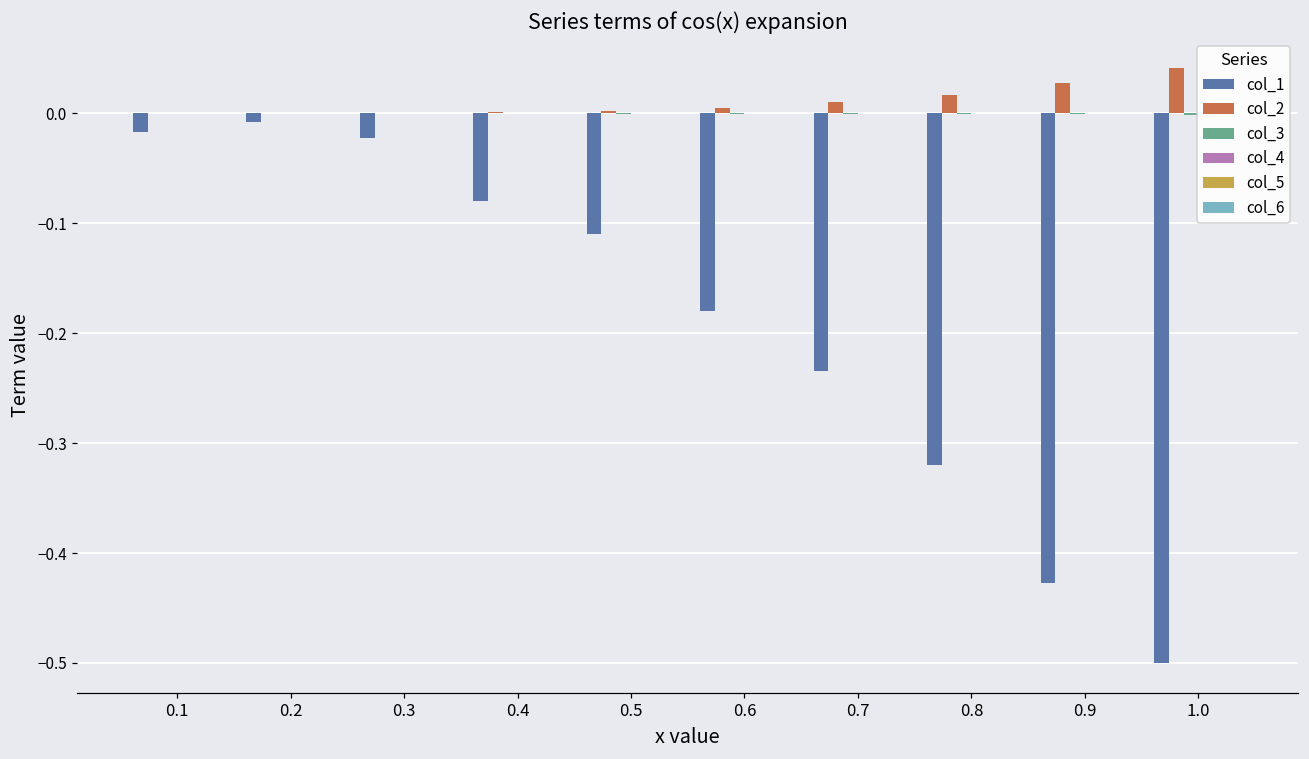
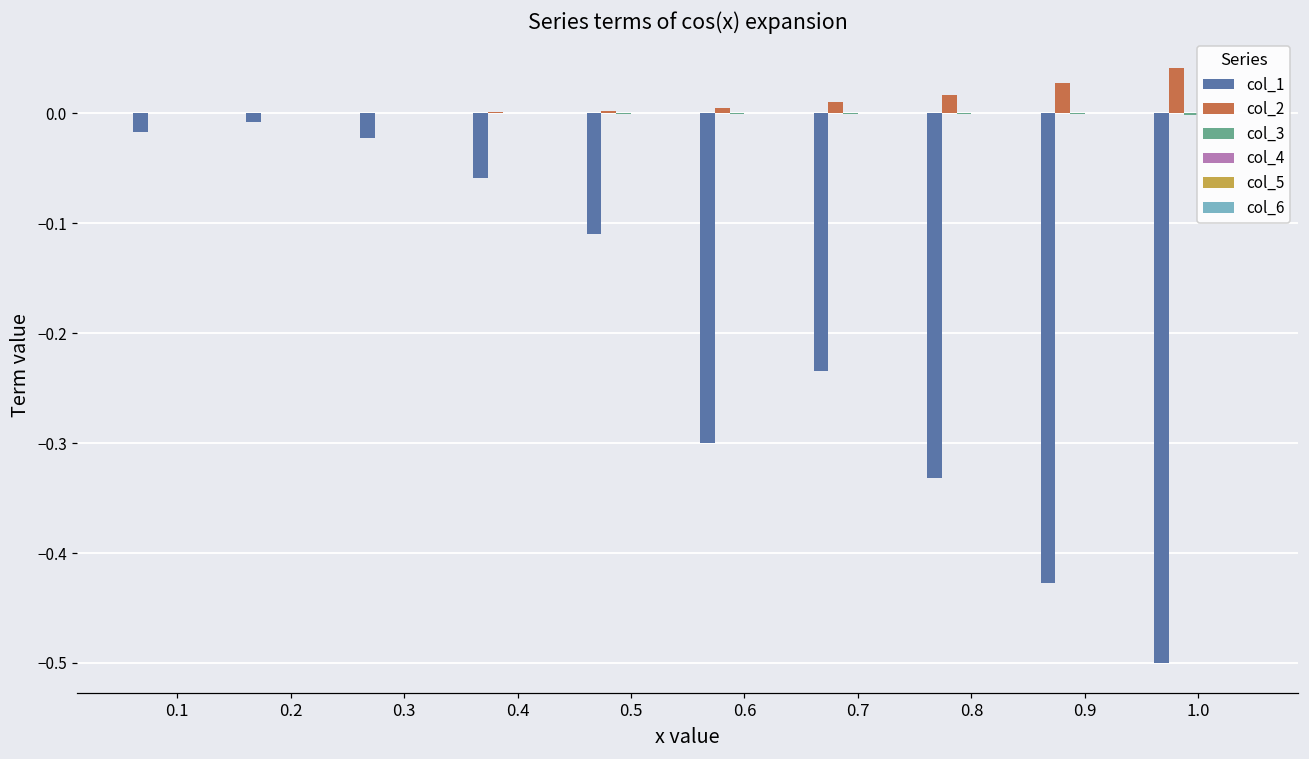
  {
    "col_1": {
      "0.1": -0.02,
      "0.2": -0.01,
      "0.3": -0.02,
-     "0.4": -0.08,
+     "0.4": -0.06,
      "0.5": -0.11,
-     "0.6": -0.18,
+     "0.6": -0.30,
      "0.7": -0.23,
-     "0.8": -0.32,
+     "0.8": -0.33,
      "0.9": -0.43,
      "1.0": -0.50
    }
  }
